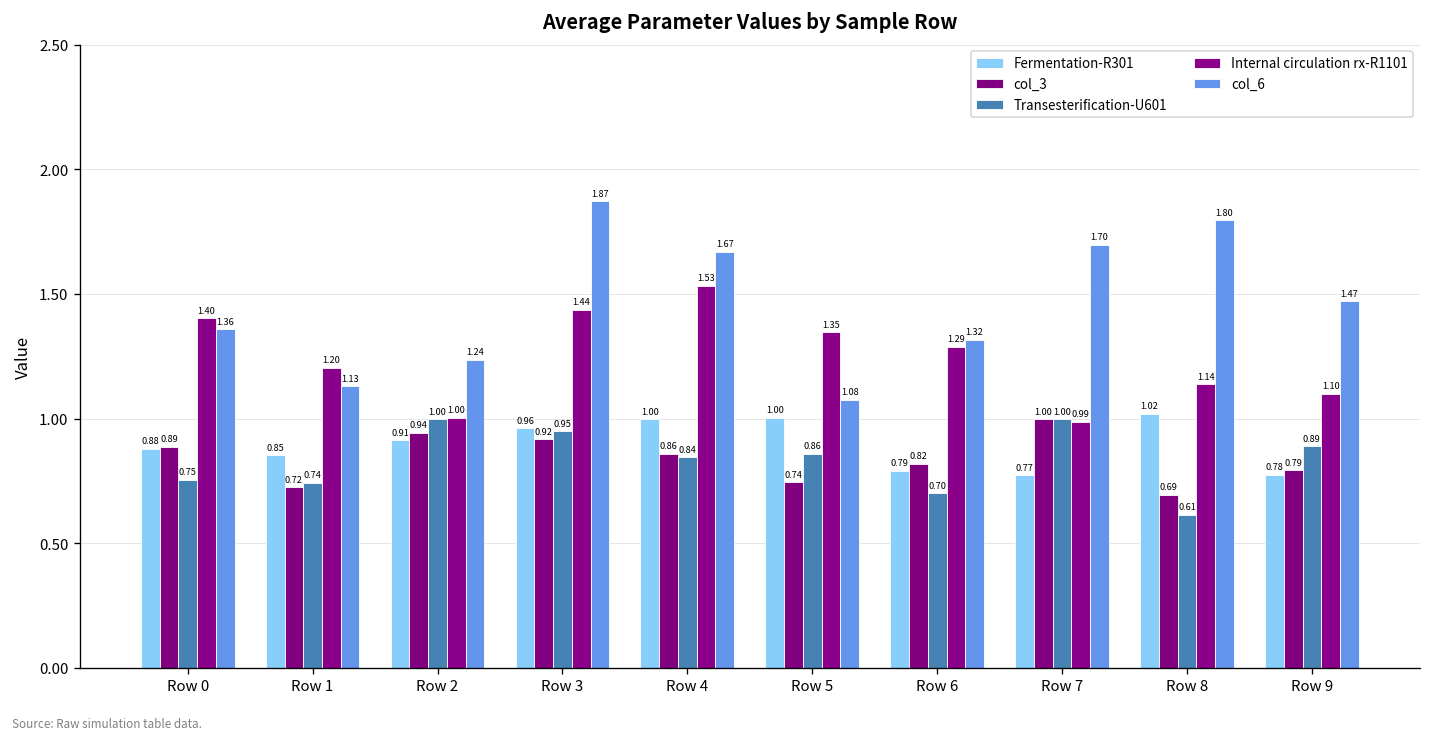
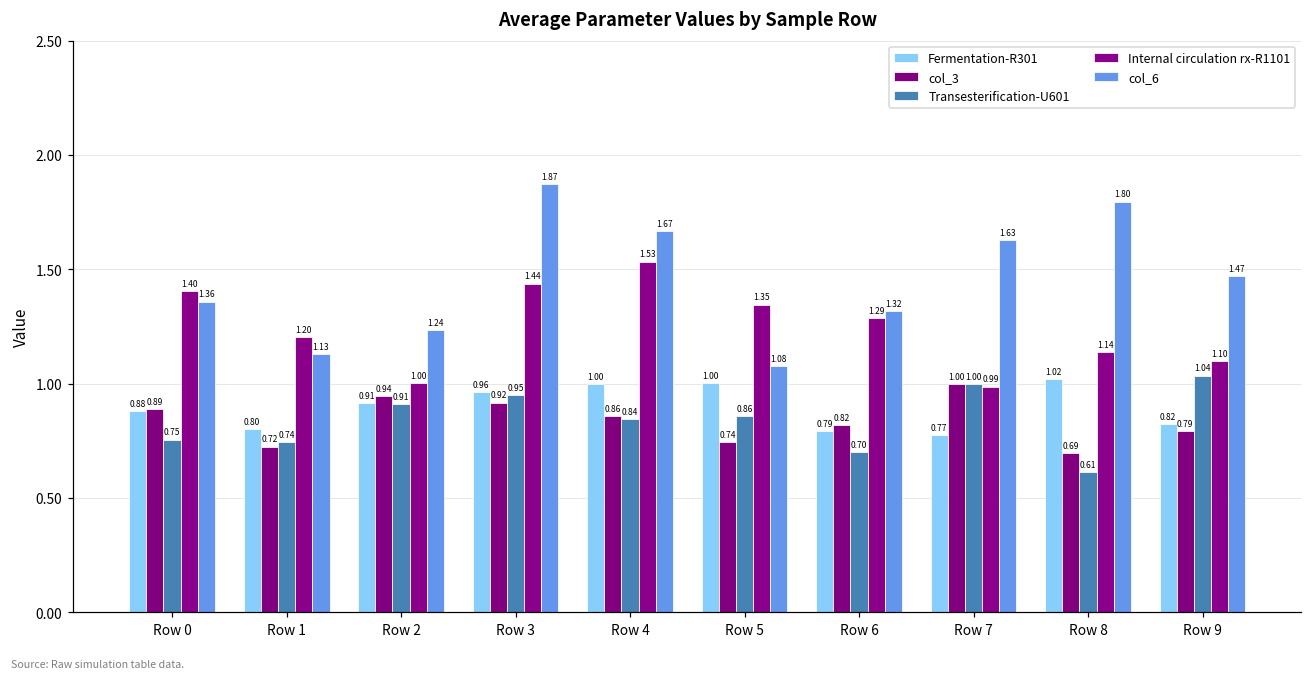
  {
    "Fermentation-R301": {
      "Row 0": 0.88,
-     "Row 1": 0.85,
+     "Row 1": 0.80,
      "Row 2": 0.91,
      "Row 3": 0.96,
      "Row 4": 1.00,
      "Row 5": 1.00,
      "Row 6": 0.79,
      "Row 7": 0.77,
      "Row 8": 1.02,
-     "Row 9": 0.78
+     "Row 9": 0.82
    },
    "Transesterification-U601": {
      "Row 0": 0.75,
      "Row 1": 0.74,
-     "Row 2": 1.00,
+     "Row 2": 0.91,
      "Row 3": 0.95,
      "Row 4": 0.84,
      "Row 5": 0.86,
      "Row 6": 0.70,
      "Row 7": 1.00,
      "Row 8": 0.61,
-     "Row 9": 0.89
+     "Row 9": 1.04
    },
    "col_6": {
      "Row 0": 1.36,
      "Row 1": 1.13,
      "Row 2": 1.24,
      "Row 3": 1.87,
      "Row 4": 1.67,
      "Row 5": 1.08,
      "Row 6": 1.32,
-     "Row 7": 1.70,
+     "Row 7": 1.63,
      "Row 8": 1.80,
      "Row 9": 1.47
    }
  }
